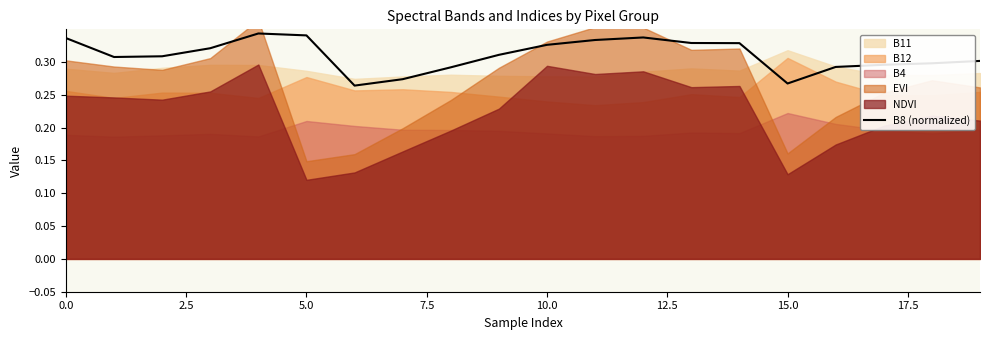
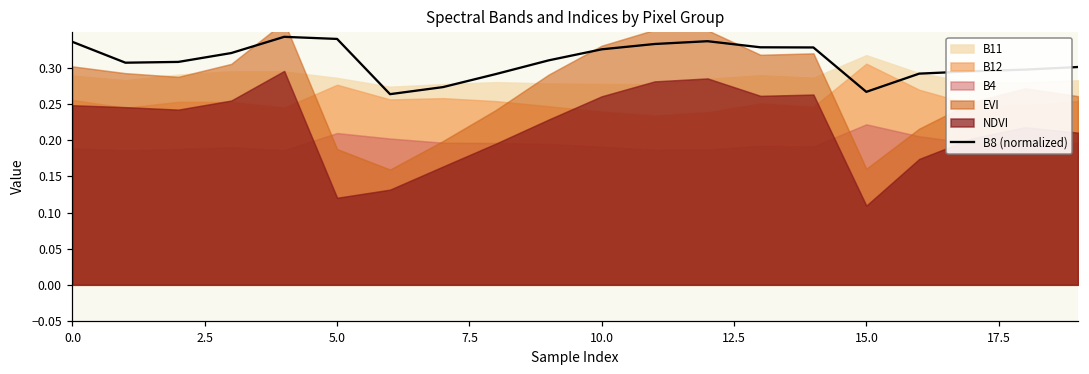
  {
    "B8 (normalized)": {
      "0.0": 0.34,
      "5.0": 0.34,
      "10.0": 0.33,
      "15.0": 0.27
    },
    "B11": {
      "0.0": 0.29,
      "5.0": 0.29,
      "10.0": 0.28,
      "15.0": 0.32
    },
    "EVI": {
      "0.0": 0.30,
-     "5.0": 0.15,
+     "5.0": 0.19,
      "10.0": 0.33,
      "15.0": 0.16
    },
    "NDVI": {
      "0.0": 0.25,
      "5.0": 0.12,
-     "10.0": 0.29,
-     "15.0": 0.13
+     "10.0": 0.26,
+     "15.0": 0.11
    }
  }
